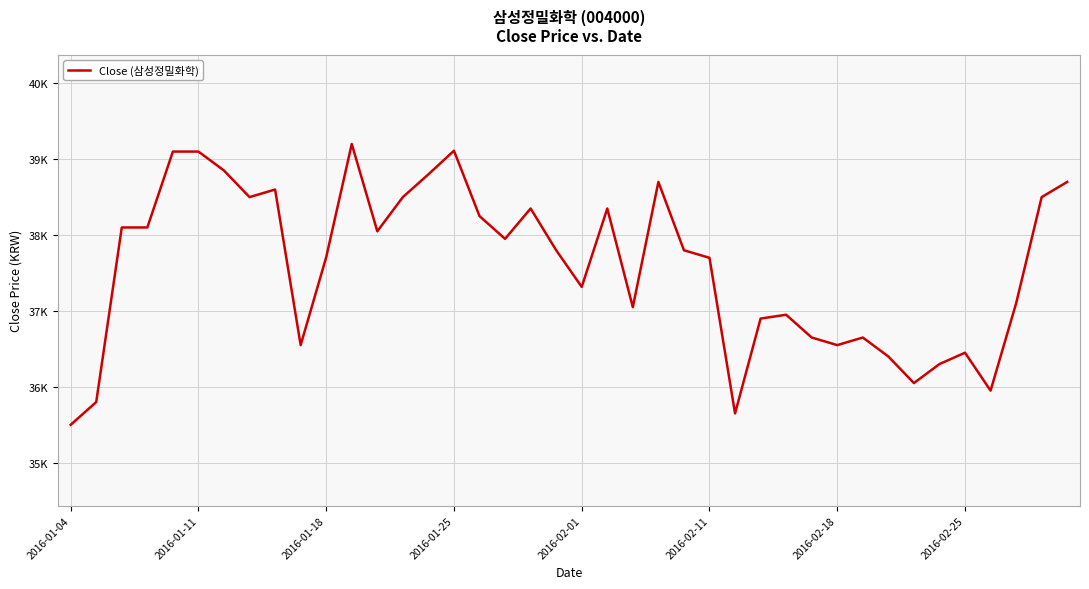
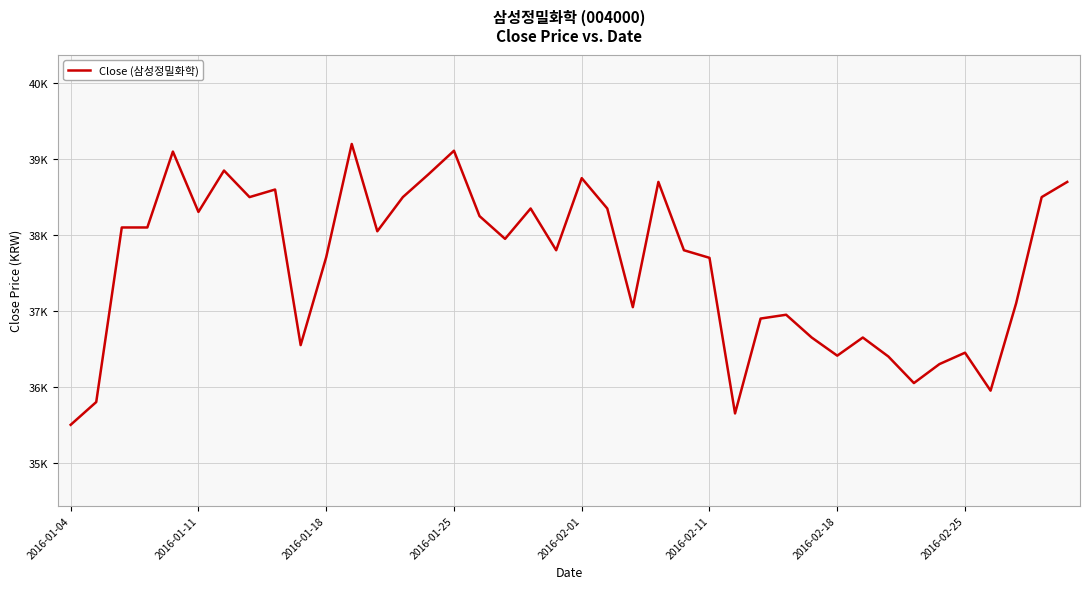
  {
    "2016-01-04": 35500,
-   "2016-01-11": 39100,
+   "2016-01-11": 38300,
    "2016-01-18": 37700,
    "2016-01-25": 39100,
-   "2016-02-01": 37300,
+   "2016-02-01": 38800,
    "2016-02-11": 37700,
-   "2016-02-18": 36600,
+   "2016-02-18": 36400,
    "2016-02-25": 36500
  }
